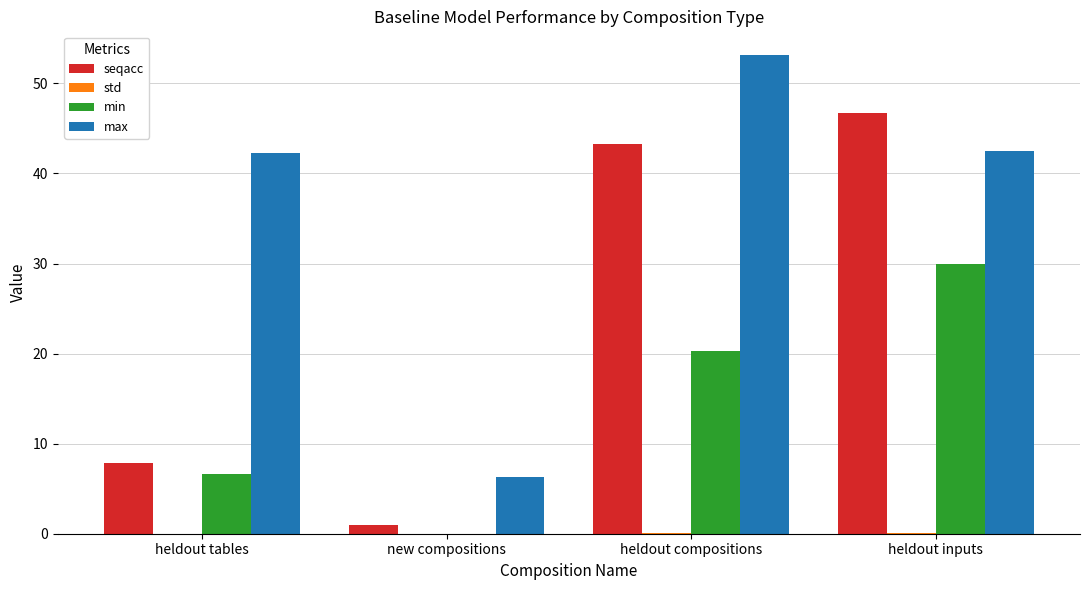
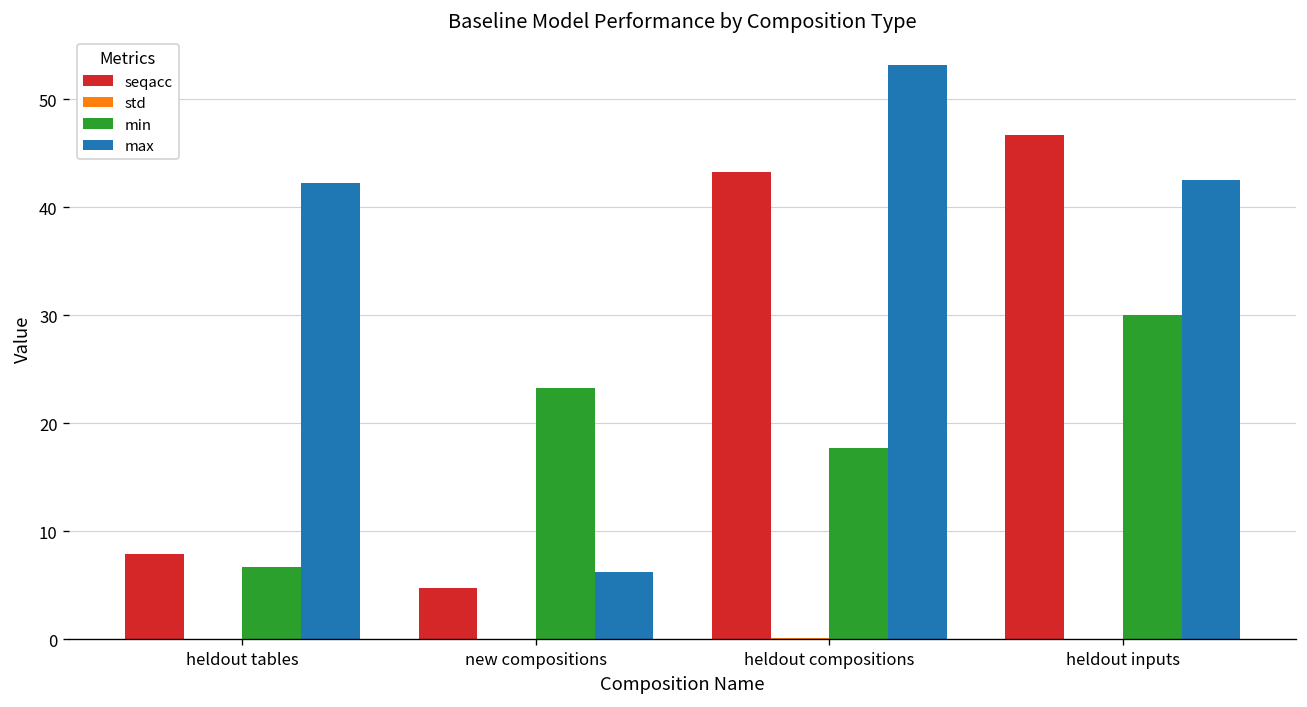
  {
    "seqacc": {
      "heldout tables": 8,
-     "new compositions": 1,
+     "new compositions": 5,
      "heldout compositions": 43,
      "heldout inputs": 47
    },
    "min": {
      "heldout tables": 7,
-     "new compositions": 0,
-     "heldout compositions": 20,
+     "new compositions": 23,
+     "heldout compositions": 18,
      "heldout inputs": 30
    },
    "max": {
      "heldout tables": 42,
      "new compositions": 6,
      "heldout compositions": 53,
      "heldout inputs": 43
    }
  }
